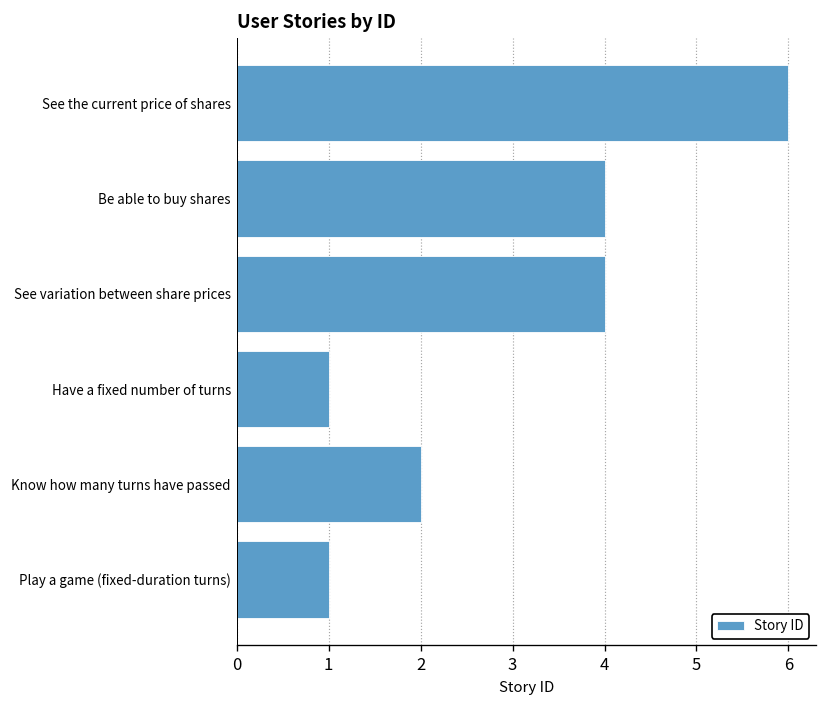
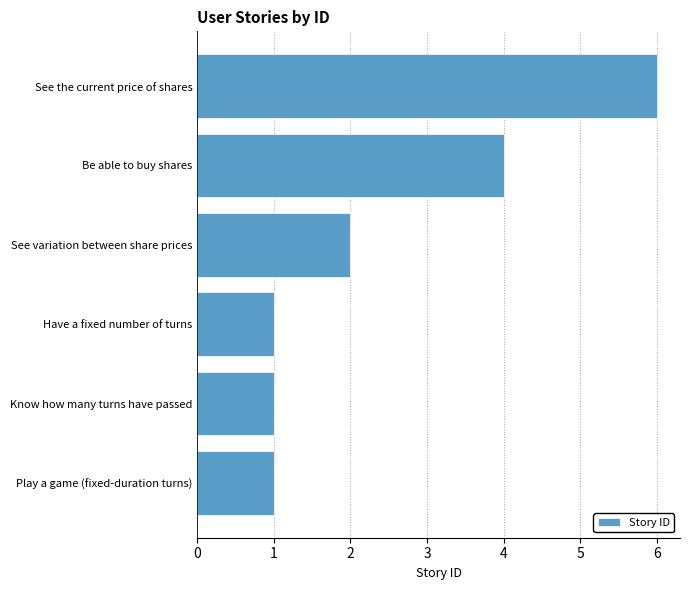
  {
    "See the current price of shares": 6,
    "Be able to buy shares": 4,
-   "See variation between share prices": 4,
+   "See variation between share prices": 2,
    "Have a fixed number of turns": 1,
-   "Know how many turns have passed": 2,
+   "Know how many turns have passed": 1,
    "Play a game (fixed-duration turns)": 1
  }
